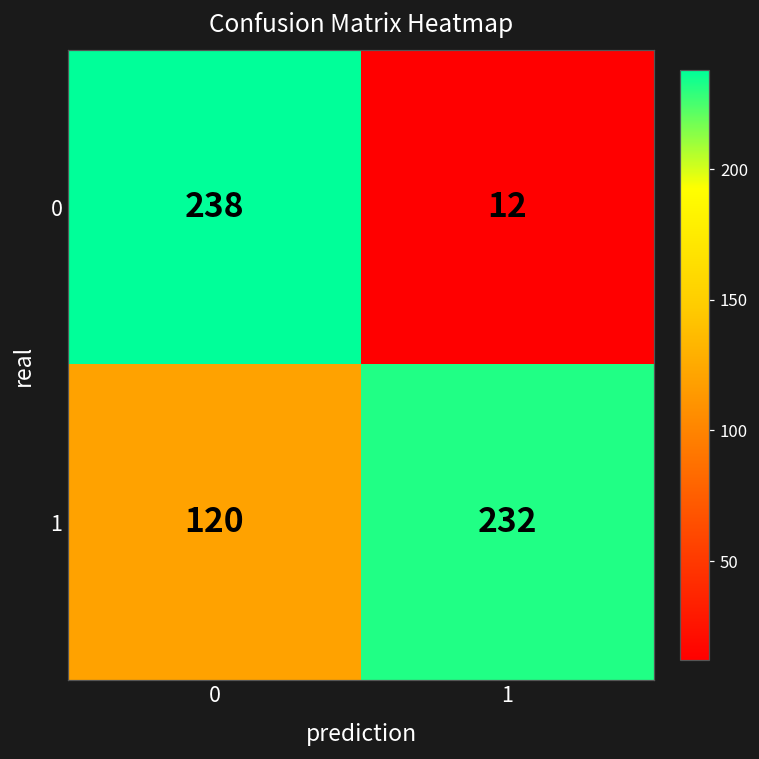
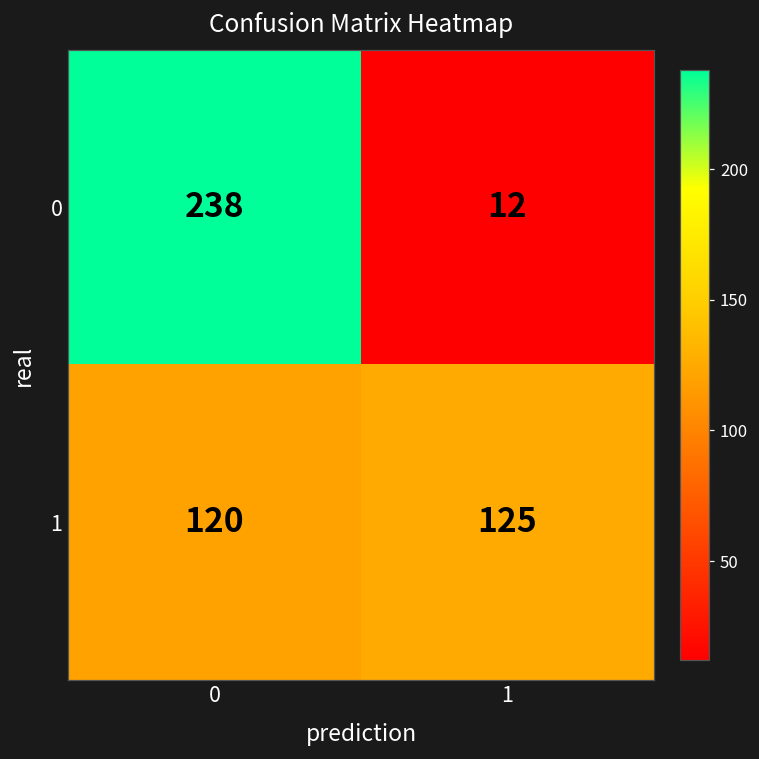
  {
    "0": {
      "0": 238,
      "1": 12
    },
    "1": {
      "0": 120,
-     "1": 232
+     "1": 125
    }
  }
